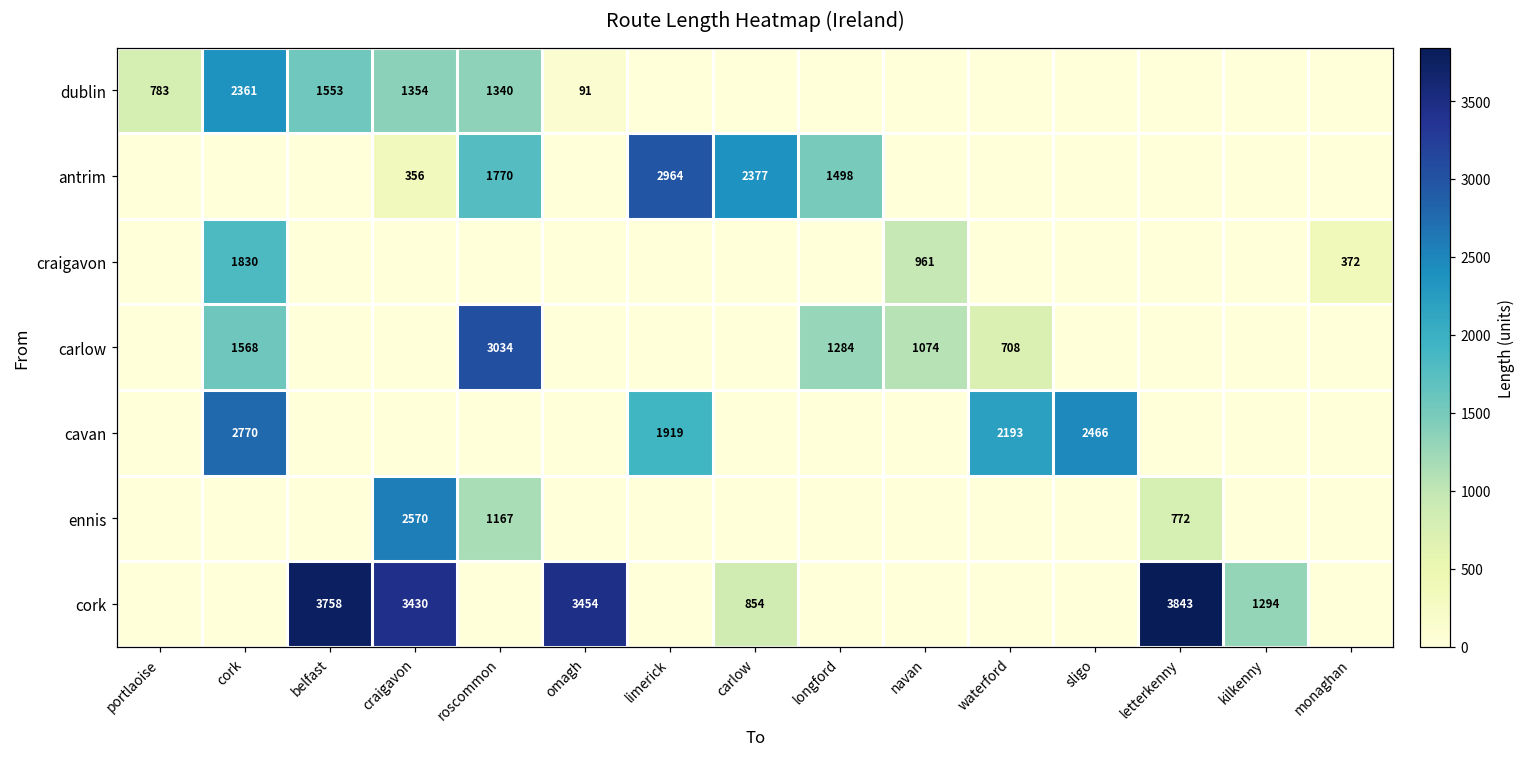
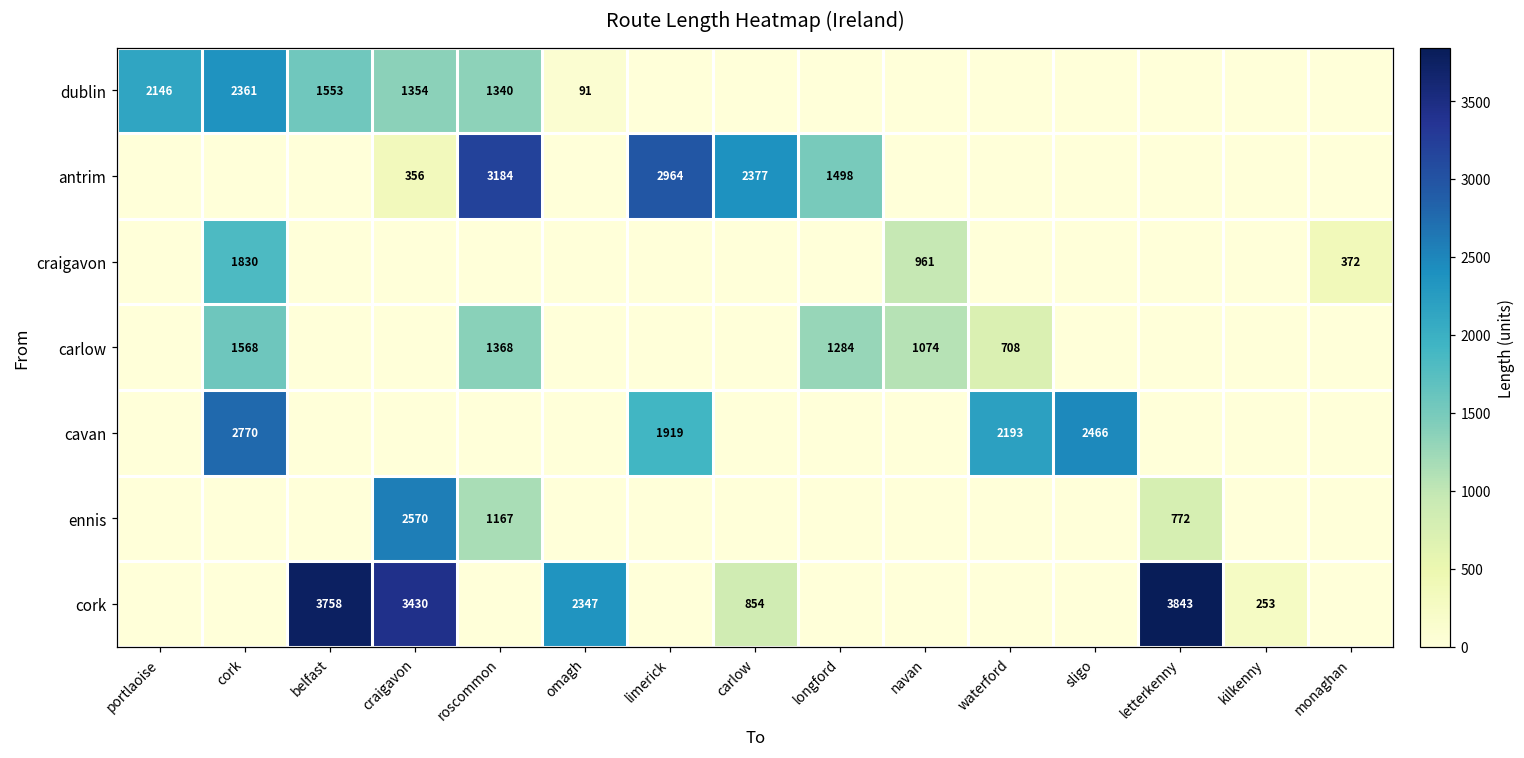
  {
    "dublin": {
-     "portlaoise": 783,
+     "portlaoise": 2146,
      "cork": 2361,
      "belfast": 1553,
      "craigavon": 1354,
      "roscommon": 1340,
      "omagh": 91
    },
    "antrim": {
      "craigavon": 356,
-     "roscommon": 1770,
+     "roscommon": 3184,
      "limerick": 2964,
      "carlow": 2377,
      "longford": 1498
    },
    "craigavon": {
      "cork": 1830,
      "navan": 961,
      "monaghan": 372
    },
    "carlow": {
      "cork": 1568,
-     "roscommon": 3034,
+     "roscommon": 1368,
      "longford": 1284,
      "navan": 1074,
      "waterford": 708
    },
    "cavan": {
      "cork": 2770,
      "limerick": 1919,
      "waterford": 2193,
      "sligo": 2466
    },
    "ennis": {
      "craigavon": 2570,
      "roscommon": 1167,
      "letterkenny": 772
    },
    "cork": {
      "belfast": 3758,
      "craigavon": 3430,
-     "omagh": 3454,
+     "omagh": 2347,
      "carlow": 854,
      "letterkenny": 3843,
-     "kilkenny": 1294
+     "kilkenny": 253
    }
  }
